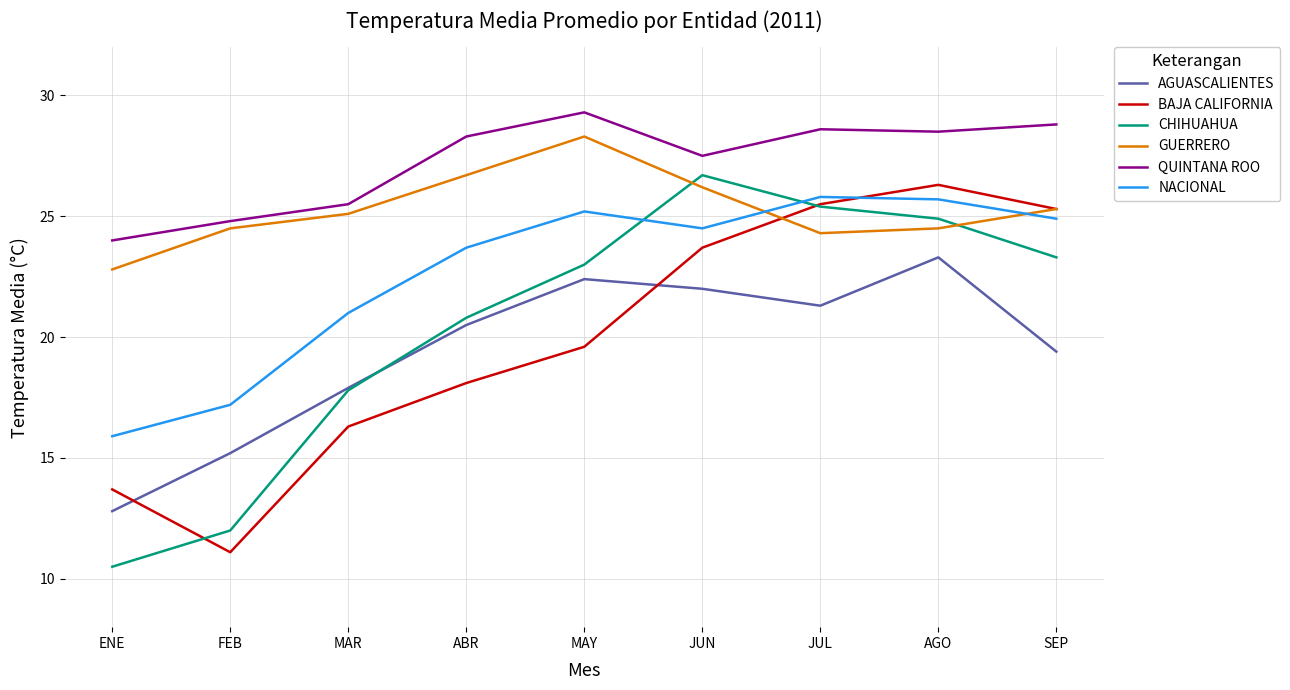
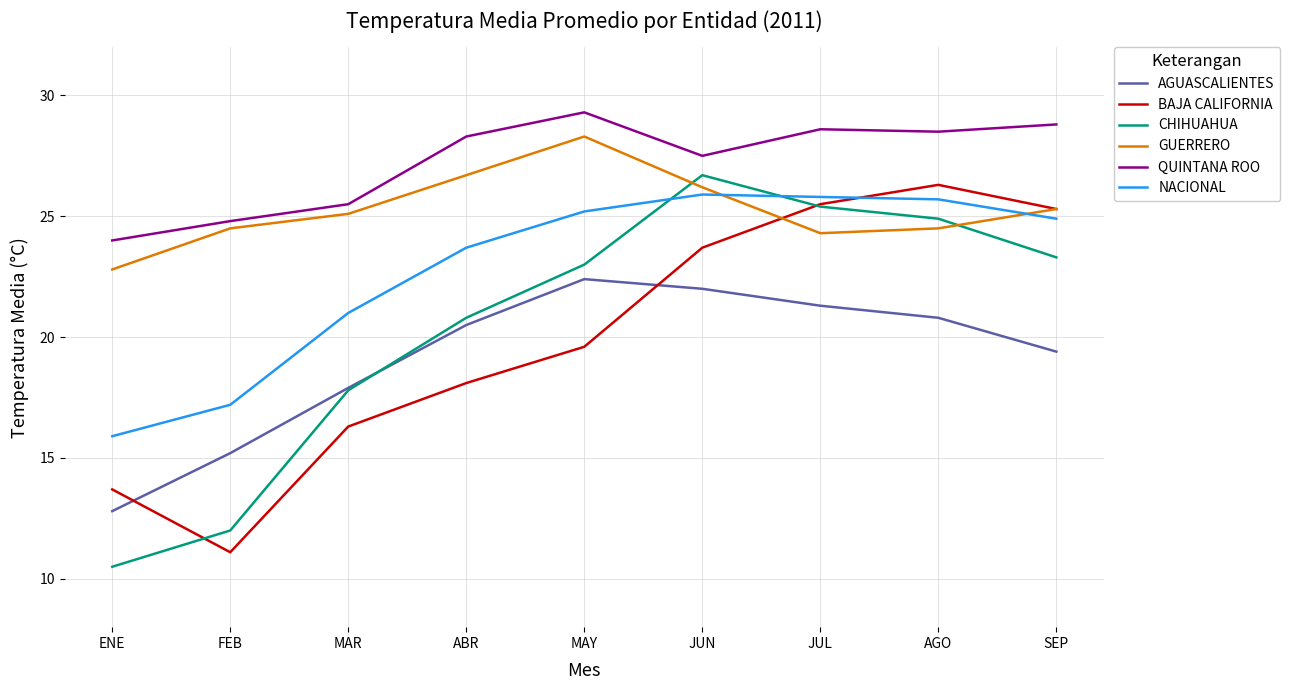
  {
    "AGUASCALIENTES": {
      "ENE": 12.8,
      "FEB": 15.2,
      "ABR": 20.5,
      "MAY": 22.4,
      "JUN": 22.0,
      "JUL": 21.3,
-     "AGO": 23.3,
+     "AGO": 20.8,
      "SEP": 19.4
    },
    "BAJA CALIFORNIA": {
      "ENE": 13.7,
      "FEB": 11.1,
      "MAR": 16.3,
      "ABR": 18.1,
      "MAY": 19.6,
      "JUN": 23.7,
      "AGO": 26.3
    },
    "CHIHUAHUA": {
      "ENE": 10.5,
      "FEB": 12.0,
      "ABR": 20.8,
      "MAY": 23.0,
      "JUN": 26.7,
      "AGO": 24.9,
      "SEP": 23.3
    },
    "GUERRERO": {
      "ENE": 22.8,
      "FEB": 24.5,
      "MAR": 25.1,
      "ABR": 26.7,
      "MAY": 28.3,
      "JUN": 26.2,
      "JUL": 24.3,
      "AGO": 24.5
    },
    "QUINTANA ROO": {
      "ENE": 24.0,
      "FEB": 24.8,
      "MAR": 25.5,
      "ABR": 28.3,
      "MAY": 29.3,
      "JUN": 27.5,
      "JUL": 28.6,
      "AGO": 28.5,
      "SEP": 28.8
    },
    "NACIONAL": {
      "ENE": 15.9,
      "FEB": 17.2,
      "MAR": 21.0,
      "ABR": 23.7,
      "MAY": 25.2,
-     "JUN": 24.5,
+     "JUN": 25.9,
      "JUL": 25.8,
      "AGO": 25.7,
      "SEP": 24.9
    }
  }
